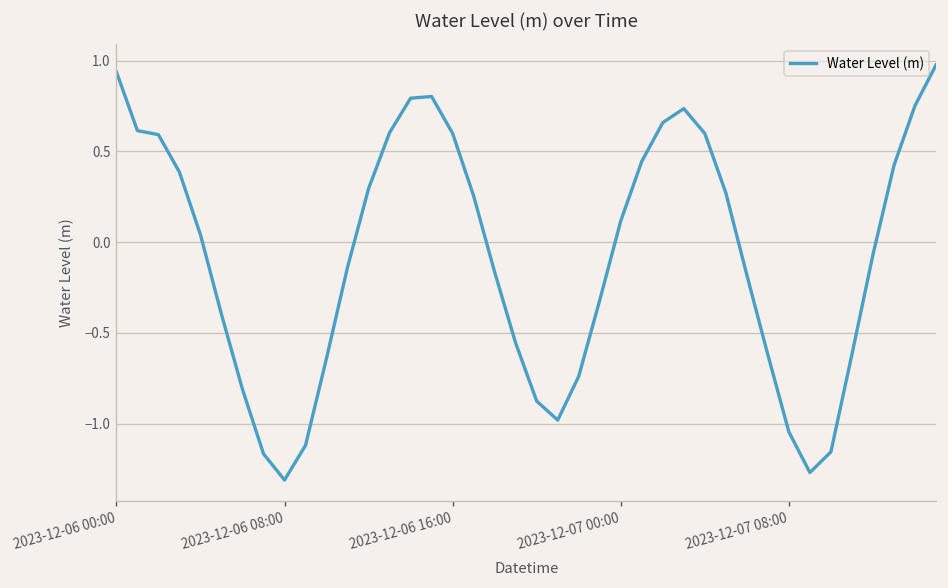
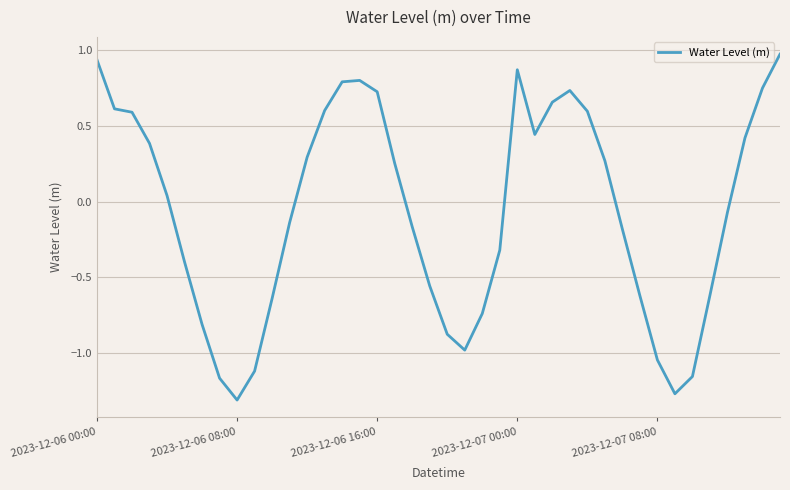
  {
    "2023-12-06 00:00": 0.94,
    "2023-12-06 08:00": -1.31,
-   "2023-12-06 16:00": 0.60,
-   "2023-12-07 00:00": 0.12,
+   "2023-12-06 16:00": 0.73,
+   "2023-12-07 00:00": 0.87,
    "2023-12-07 08:00": -1.05
  }
